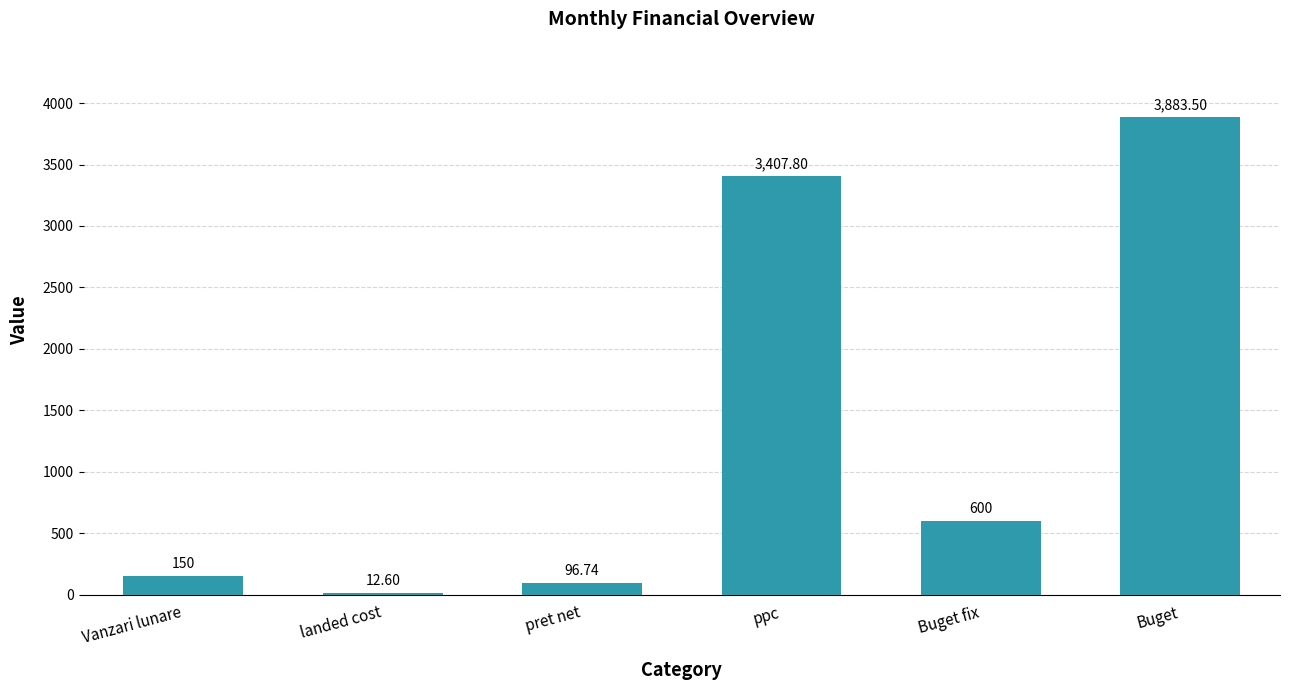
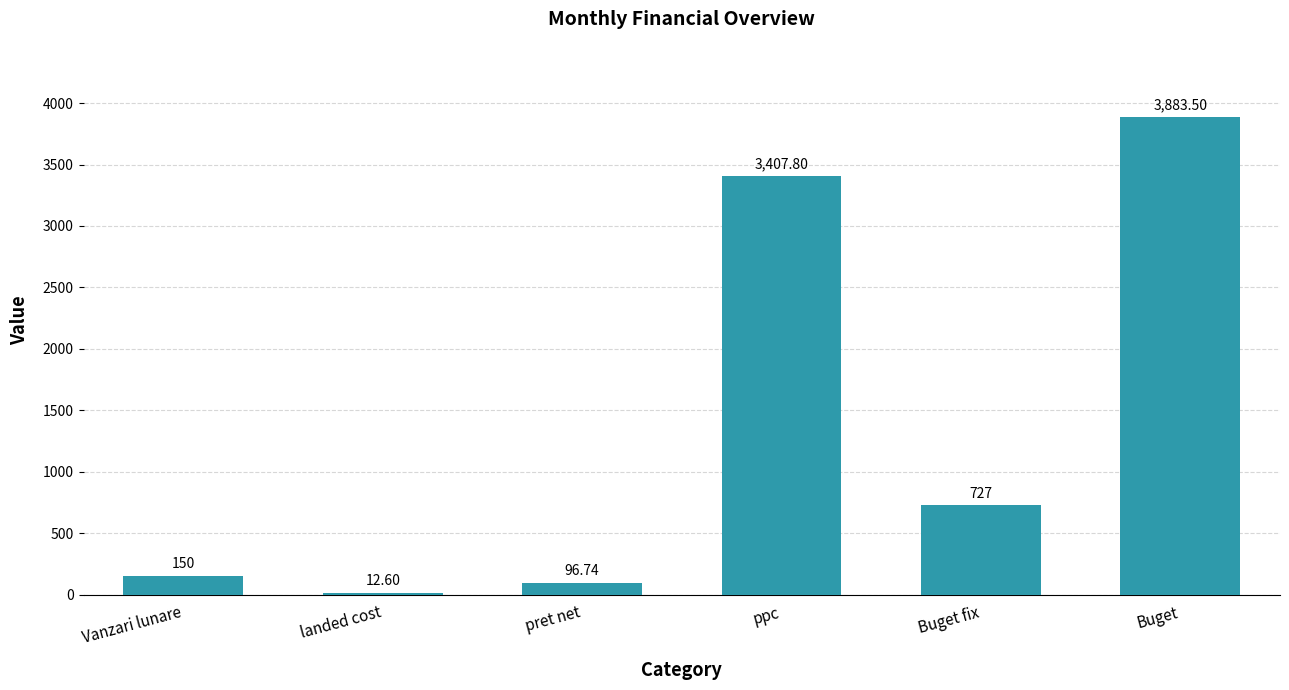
  {
    "Vanzari lunare": "150",
    "landed cost": "12.60",
    "pret net": "96.74",
    "ppc": "3,407.80",
-   "Buget fix": "600",
+   "Buget fix": "727",
    "Buget": "3,883.50"
  }
